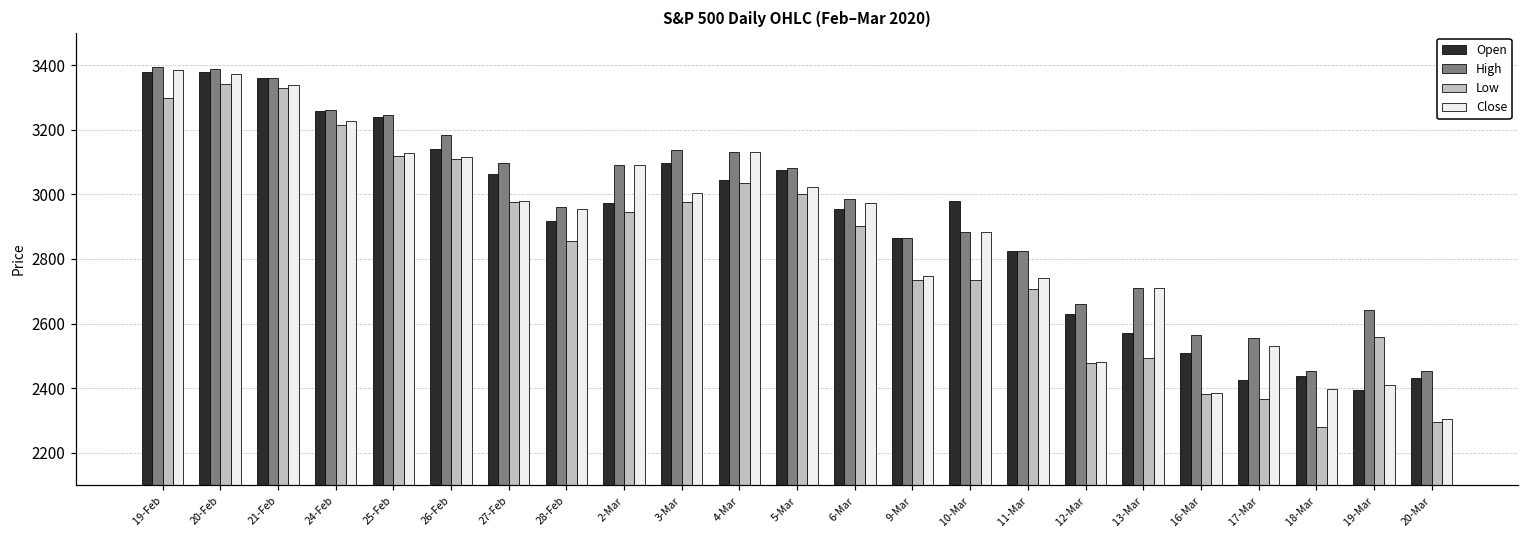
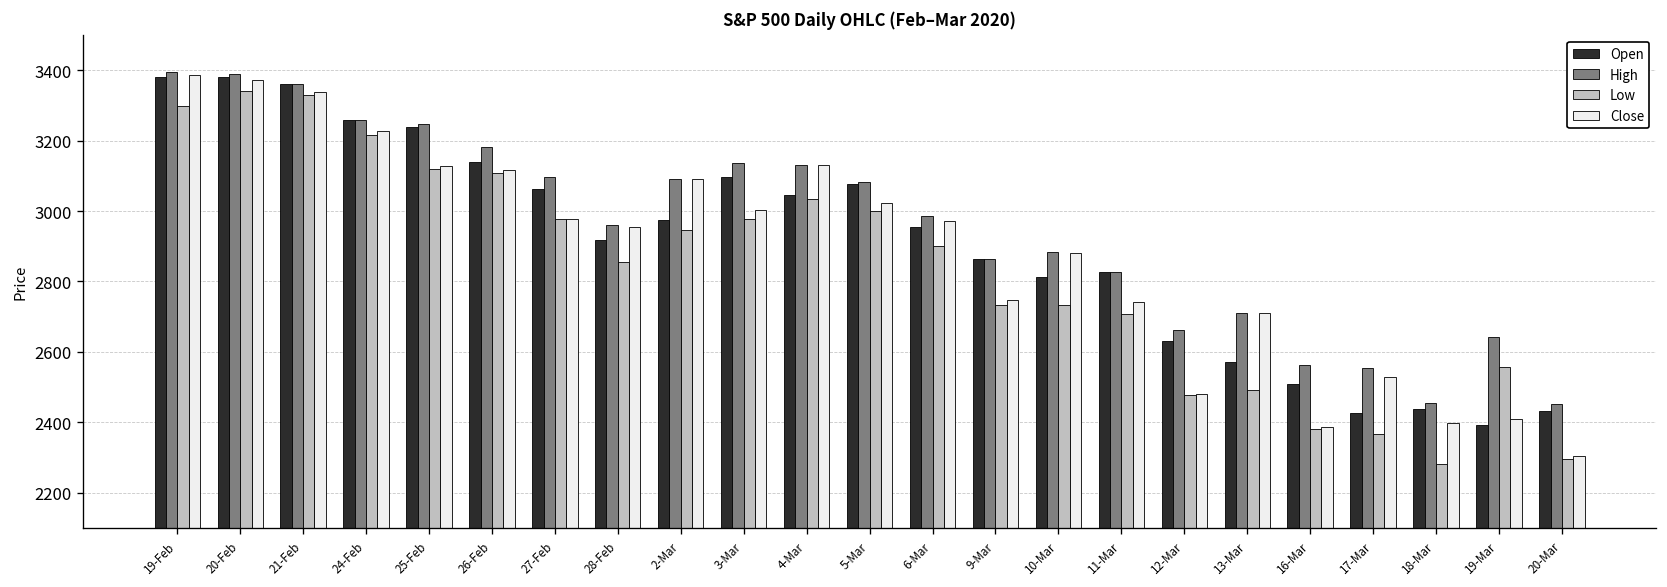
  {
    "Open": {
      "19-Feb": 3380,
      "20-Feb": 3380,
      "21-Feb": 3360,
      "24-Feb": 3260,
      "25-Feb": 3240,
      "26-Feb": 3140,
      "27-Feb": 3060,
      "28-Feb": 2920,
      "2-Mar": 2970,
      "3-Mar": 3100,
      "4-Mar": 3050,
      "5-Mar": 3080,
      "6-Mar": 2950,
      "9-Mar": 2860,
-     "10-Mar": 2980,
+     "10-Mar": 2810,
      "11-Mar": 2830,
      "12-Mar": 2630,
      "13-Mar": 2570,
      "16-Mar": 2510,
      "17-Mar": 2430,
      "18-Mar": 2440,
      "19-Mar": 2390,
      "20-Mar": 2430
    },
    "High": {
      "19-Feb": 3390,
      "20-Feb": 3390,
      "21-Feb": 3360,
      "24-Feb": 3260,
      "25-Feb": 3250,
      "26-Feb": 3180,
      "27-Feb": 3100,
      "28-Feb": 2960,
      "2-Mar": 3090,
      "3-Mar": 3140,
      "4-Mar": 3130,
      "5-Mar": 3080,
      "6-Mar": 2990,
      "9-Mar": 2860,
      "10-Mar": 2880,
      "11-Mar": 2830,
      "12-Mar": 2660,
      "13-Mar": 2710,
      "16-Mar": 2560,
      "17-Mar": 2550,
      "18-Mar": 2450,
      "19-Mar": 2640,
      "20-Mar": 2450
    },
    "Low": {
      "19-Feb": 3300,
      "20-Feb": 3340,
      "21-Feb": 3330,
      "24-Feb": 3210,
      "25-Feb": 3120,
      "26-Feb": 3110,
      "27-Feb": 2980,
      "28-Feb": 2860,
      "2-Mar": 2950,
      "3-Mar": 2980,
      "4-Mar": 3030,
      "5-Mar": 3000,
      "6-Mar": 2900,
      "9-Mar": 2730,
      "10-Mar": 2730,
      "11-Mar": 2710,
      "12-Mar": 2480,
      "13-Mar": 2490,
      "16-Mar": 2380,
      "17-Mar": 2370,
      "18-Mar": 2280,
      "19-Mar": 2560,
      "20-Mar": 2300
    },
    "Close": {
      "19-Feb": 3390,
      "20-Feb": 3370,
      "21-Feb": 3340,
      "24-Feb": 3230,
      "25-Feb": 3130,
      "26-Feb": 3120,
      "27-Feb": 2980,
      "28-Feb": 2950,
      "2-Mar": 3090,
      "3-Mar": 3000,
      "4-Mar": 3130,
      "5-Mar": 3020,
      "6-Mar": 2970,
      "9-Mar": 2750,
      "10-Mar": 2880,
      "11-Mar": 2740,
      "12-Mar": 2480,
      "13-Mar": 2710,
      "16-Mar": 2390,
      "17-Mar": 2530,
      "18-Mar": 2400,
      "19-Mar": 2410,
      "20-Mar": 2300
    }
  }
